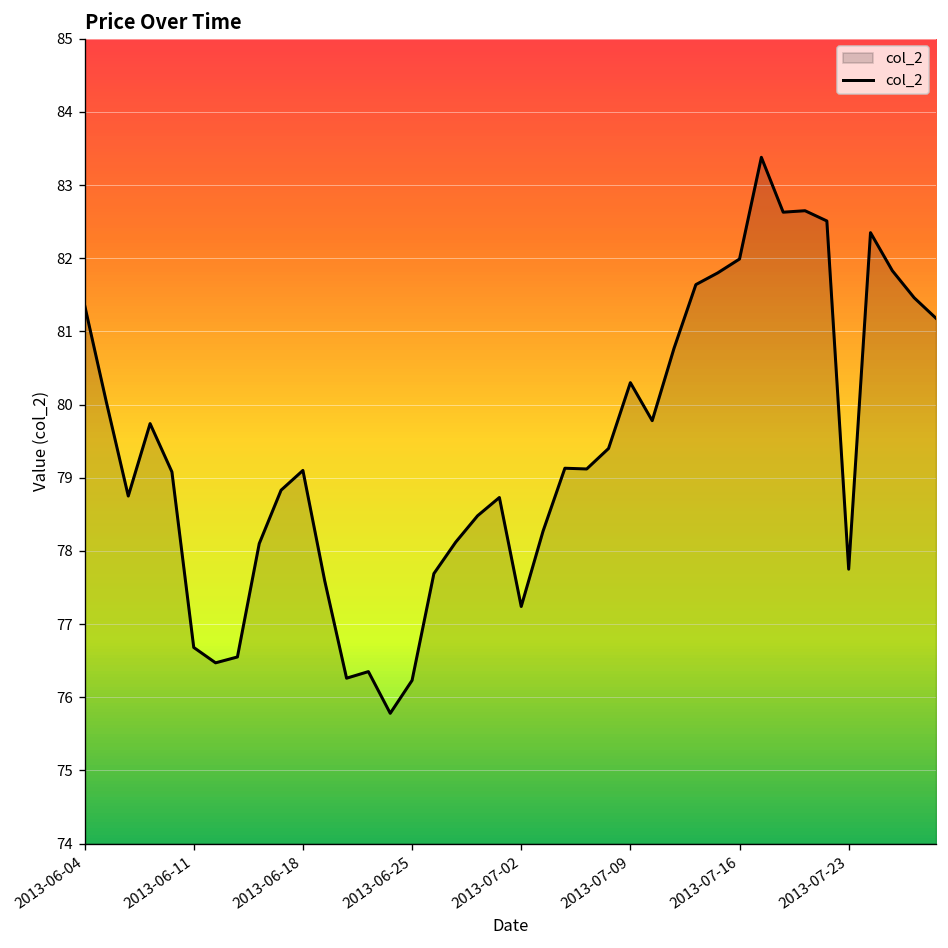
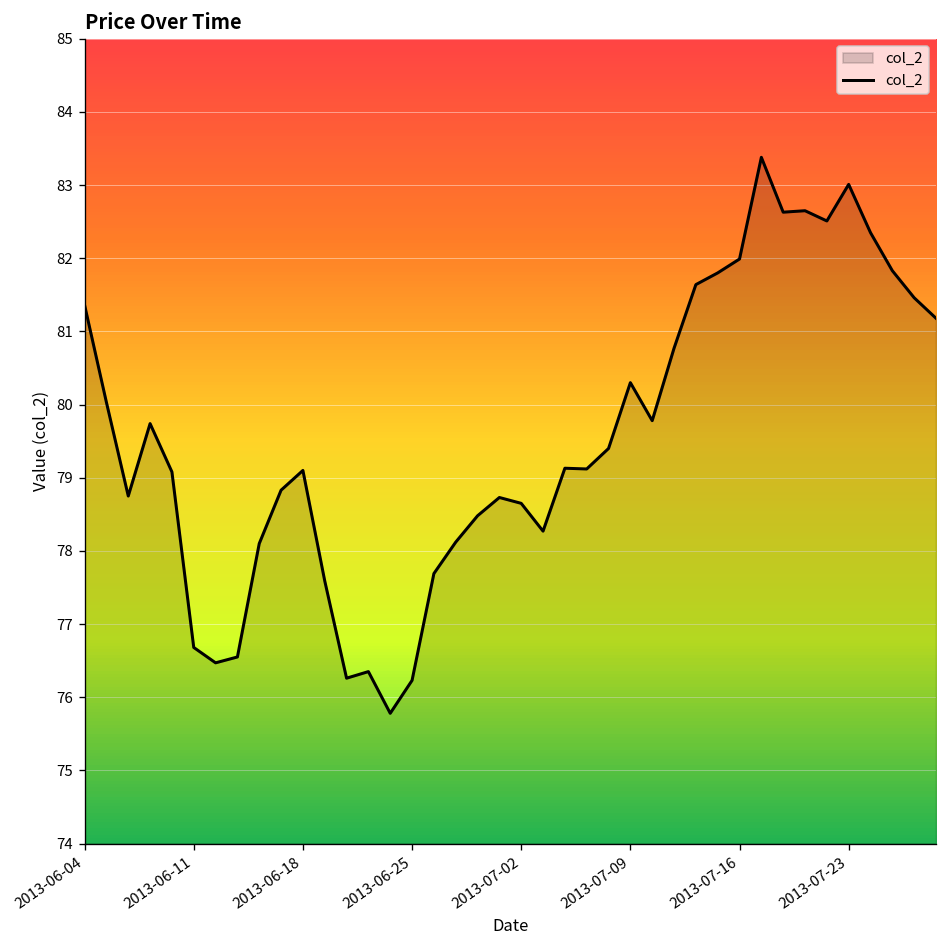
  {
    "2013-06-04": 81.4,
    "2013-06-11": 76.7,
    "2013-06-18": 79.1,
    "2013-06-25": 76.2,
-   "2013-07-02": 77.2,
+   "2013-07-02": 78.7,
    "2013-07-09": 80.3,
    "2013-07-16": 82.0,
-   "2013-07-23": 77.8
+   "2013-07-23": 83.0
  }
